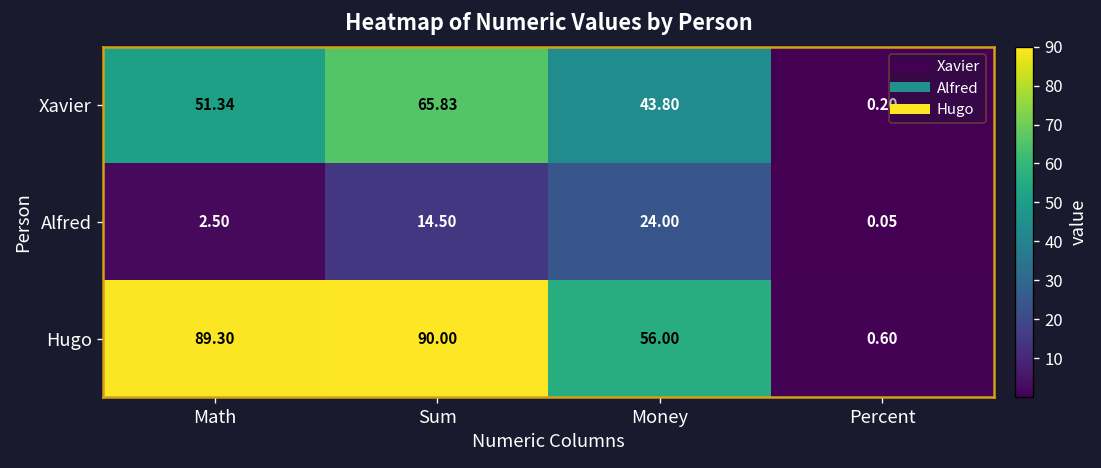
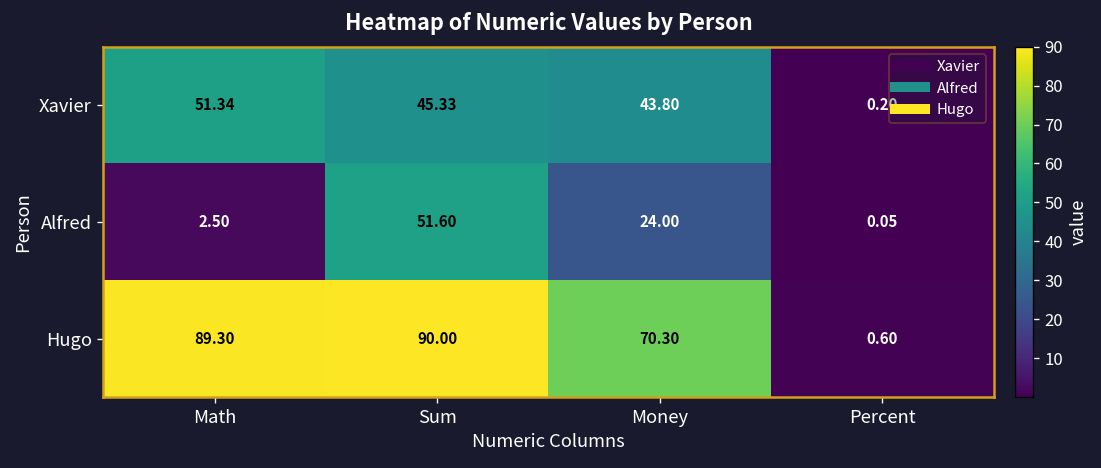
  {
    "Xavier": {
      "Math": 51.34,
-     "Sum": 65.83,
+     "Sum": 45.33,
      "Money": 43.80
    },
    "Alfred": {
      "Math": 2.50,
-     "Sum": 14.50,
+     "Sum": 51.60,
      "Money": 24.00,
      "Percent": 0.05
    },
    "Hugo": {
      "Math": 89.30,
      "Sum": 90.00,
-     "Money": 56.00,
+     "Money": 70.30,
      "Percent": 0.60
    }
  }
